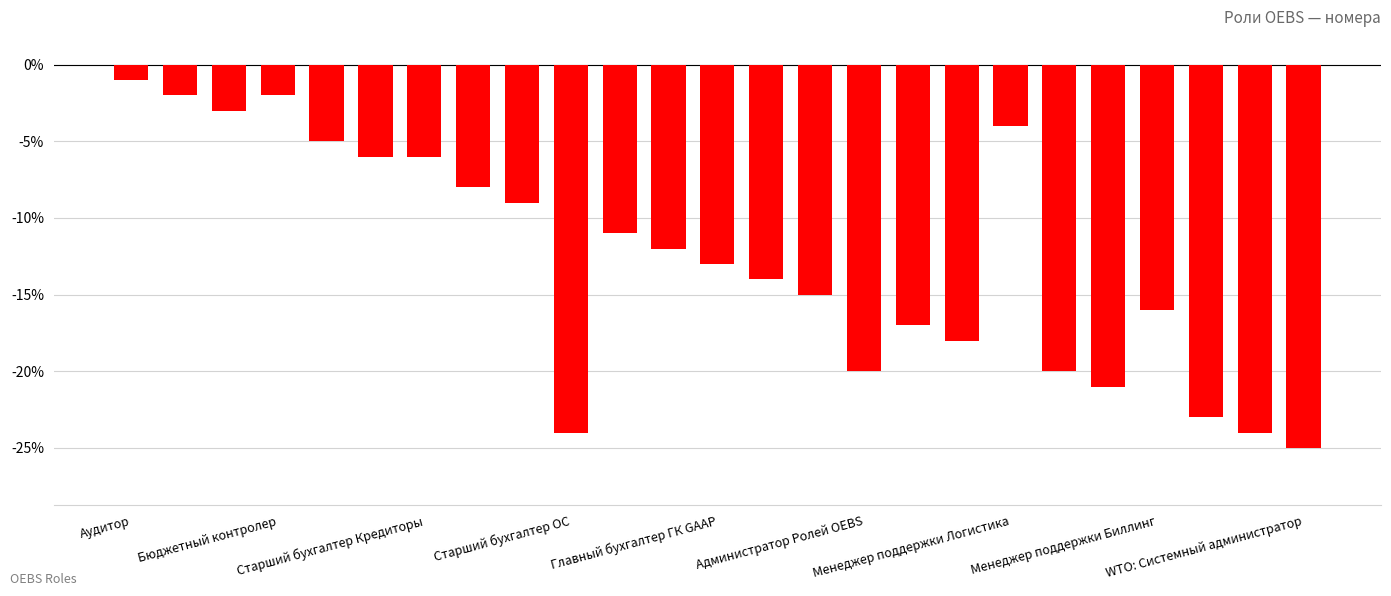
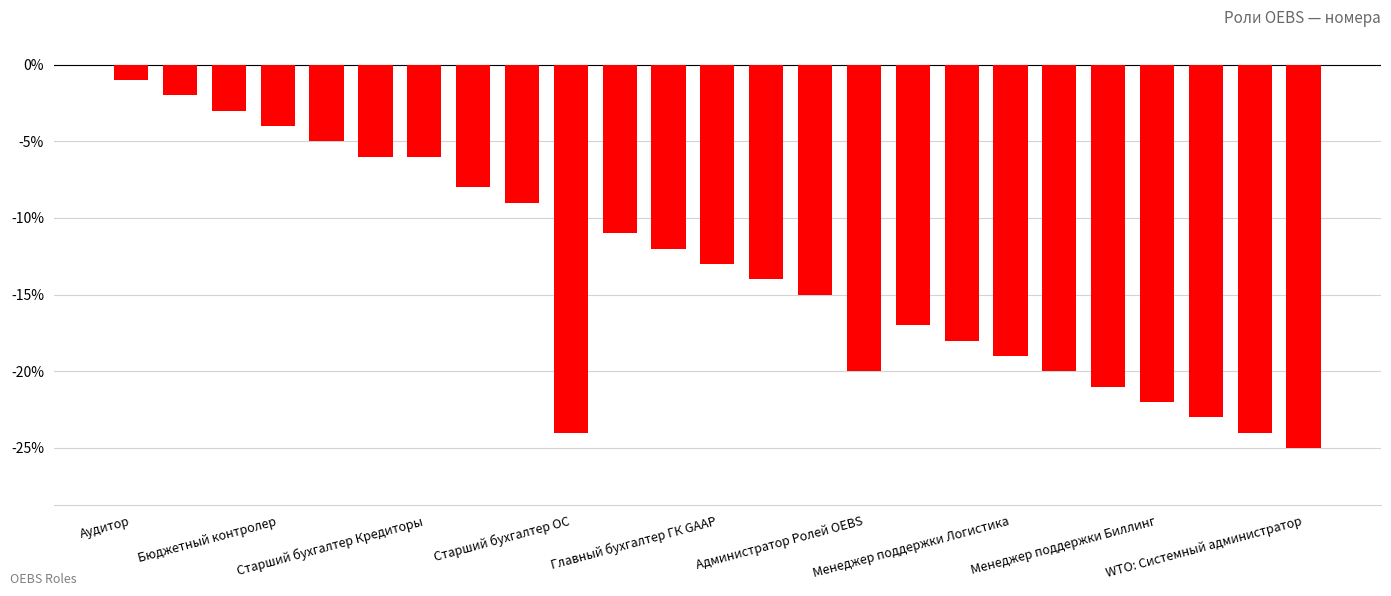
  {
    "Аудитор": "-1.0%",
-   "Бюджетный контролер": "-2.0%",
+   "Бюджетный контролер": "-4.0%",
    "Старший бухгалтер Кредиторы": "-6.0%",
    "Старший бухгалтер ОС": "-24.0%",
    "Главный бухгалтер ГК GAAP": "-13.0%",
    "Администратор Ролей OEBS": "-20.0%",
-   "Менеджер поддержки Логистика": "-4.0%",
-   "Менеджер поддержки Биллинг": "-16.0%",
+   "Менеджер поддержки Логистика": "-19.0%",
+   "Менеджер поддержки Биллинг": "-22.0%",
    "WTO: Системный администратор": "-25.0%"
  }
